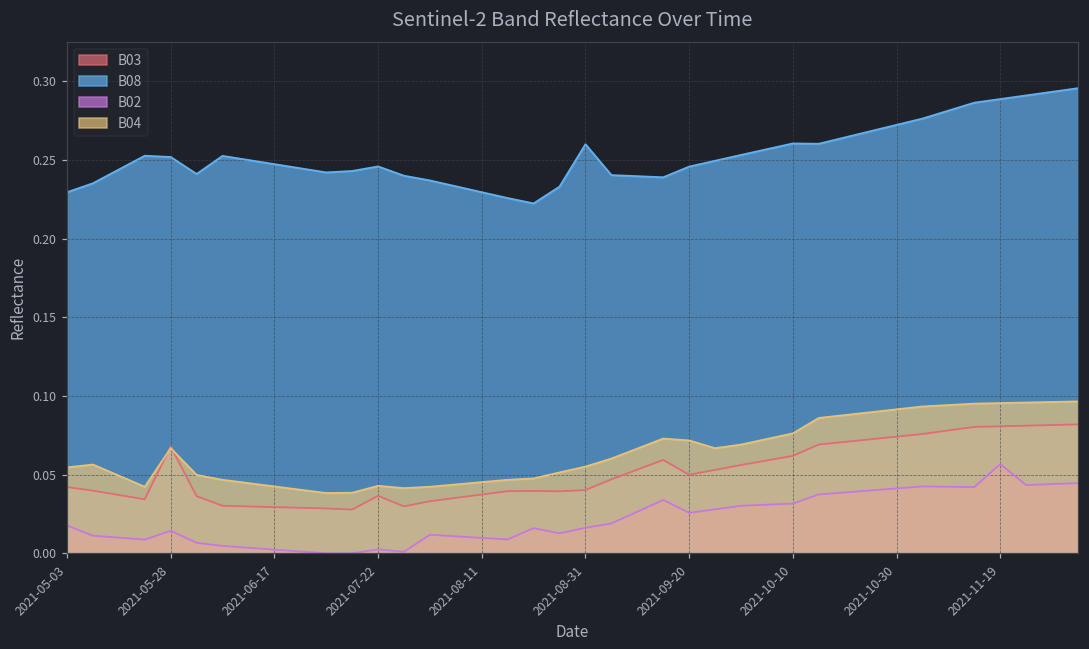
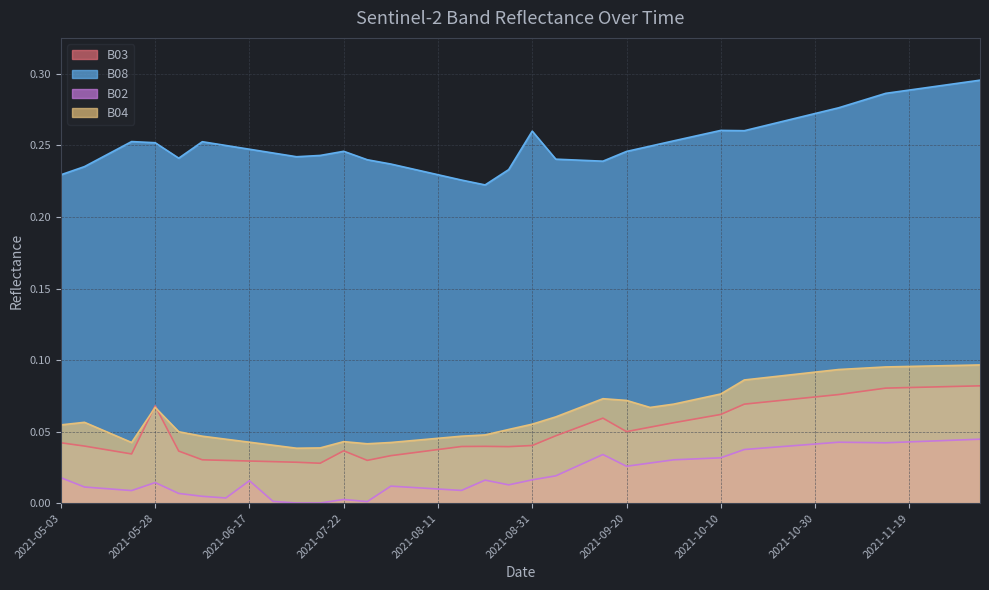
  {
    "B03": {
      "2021-05-03": 0.042,
      "2021-06-17": 0.029,
      "2021-07-22": 0.037,
      "2021-08-11": 0.037,
      "2021-08-31": 0.040,
      "2021-09-20": 0.050,
      "2021-10-10": 0.062,
      "2021-10-30": 0.074,
      "2021-11-19": 0.081
    },
    "B08": {
      "2021-05-03": 0.230,
      "2021-05-28": 0.252,
      "2021-06-17": 0.247,
      "2021-07-22": 0.246,
      "2021-08-11": 0.230,
      "2021-08-31": 0.260,
      "2021-09-20": 0.246,
      "2021-10-10": 0.261,
      "2021-10-30": 0.272,
      "2021-11-19": 0.289
    },
    "B02": {
      "2021-05-03": 0.018,
      "2021-05-28": 0.014,
-     "2021-06-17": 0.002,
+     "2021-06-17": 0.016,
      "2021-07-22": 0.003,
      "2021-08-11": 0.010,
      "2021-08-31": 0.016,
      "2021-09-20": 0.026,
      "2021-10-10": 0.032,
      "2021-10-30": 0.041,
-     "2021-11-19": 0.057
+     "2021-11-19": 0.043
    },
    "B04": {
      "2021-05-03": 0.055,
      "2021-06-17": 0.043,
      "2021-07-22": 0.043,
      "2021-08-11": 0.045,
      "2021-08-31": 0.055,
      "2021-09-20": 0.072,
      "2021-10-10": 0.076,
      "2021-10-30": 0.092,
      "2021-11-19": 0.096
    }
  }
